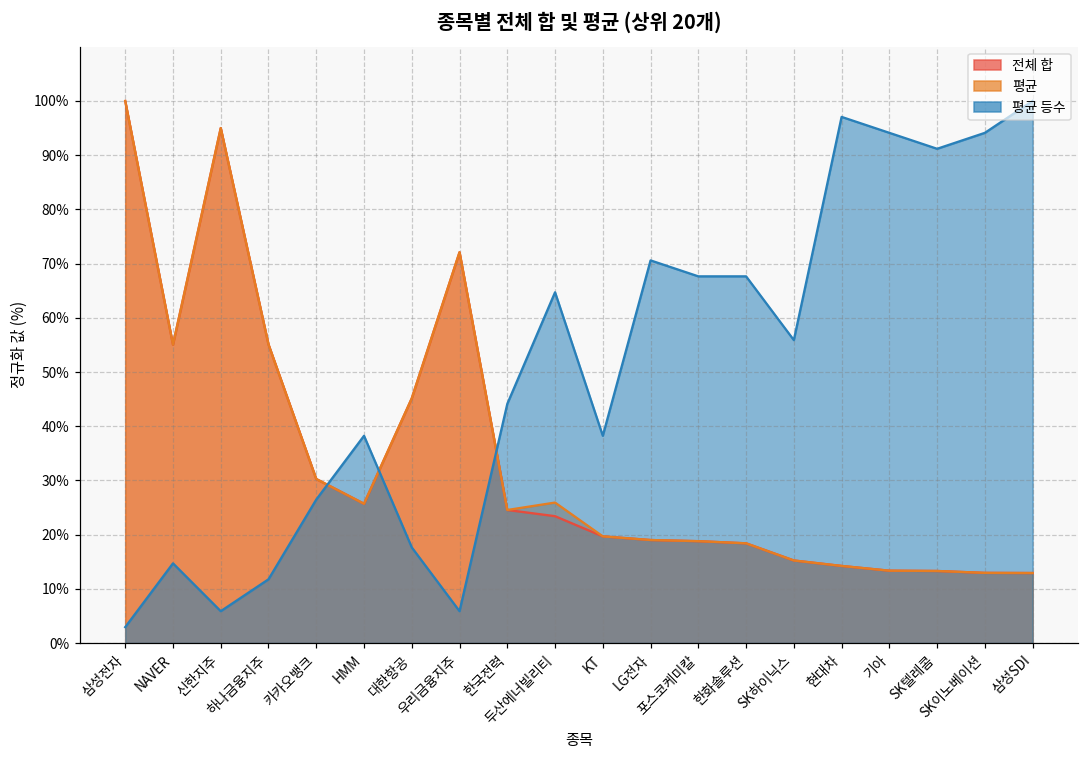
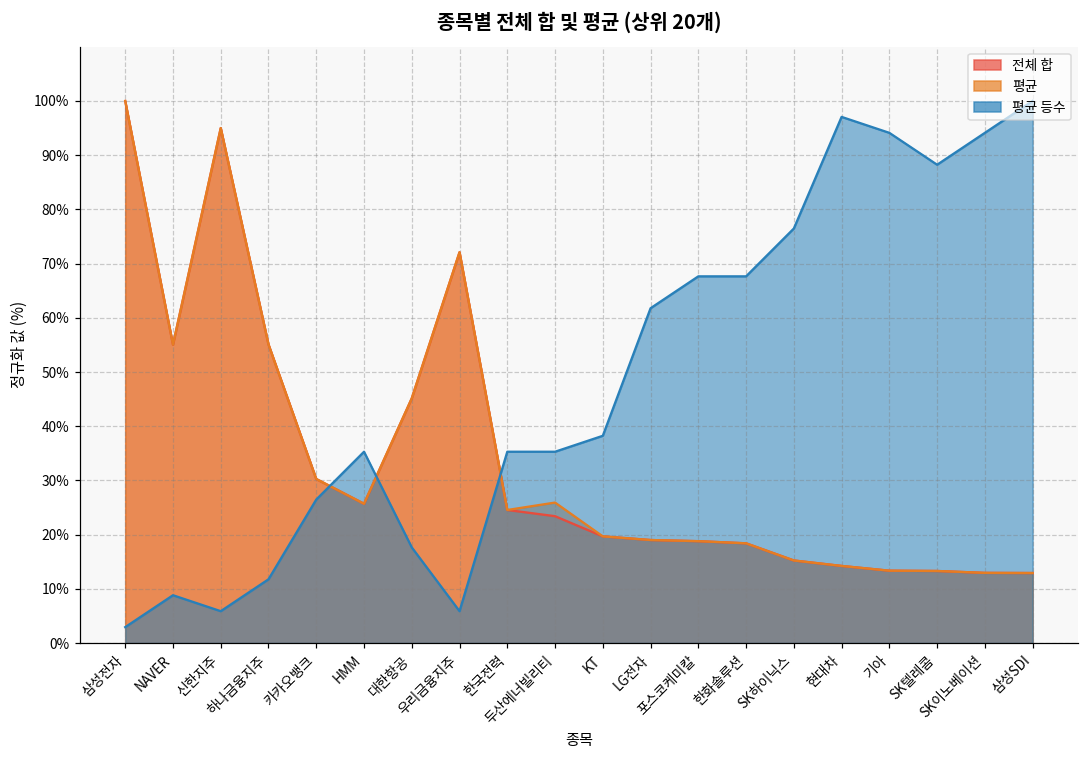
  {
    "평균 등수": {
      "삼성전자": "3%",
-     "NAVER": "15%",
+     "NAVER": "9%",
      "신한지주": "6%",
      "하나금융지주": "12%",
      "카카오뱅크": "26%",
-     "HMM": "38%",
+     "HMM": "35%",
      "대한항공": "18%",
      "우리금융지주": "6%",
-     "한국전력": "44%",
-     "두산에너빌리티": "65%",
+     "한국전력": "35%",
+     "두산에너빌리티": "35%",
      "KT": "38%",
-     "LG전자": "71%",
+     "LG전자": "62%",
      "포스코케미칼": "68%",
      "한화솔루션": "68%",
-     "SK하이닉스": "56%",
+     "SK하이닉스": "76%",
      "현대차": "97%",
      "기아": "94%",
-     "SK텔레콤": "91%",
+     "SK텔레콤": "88%",
      "SK이노베이션": "94%"
    }
  }
